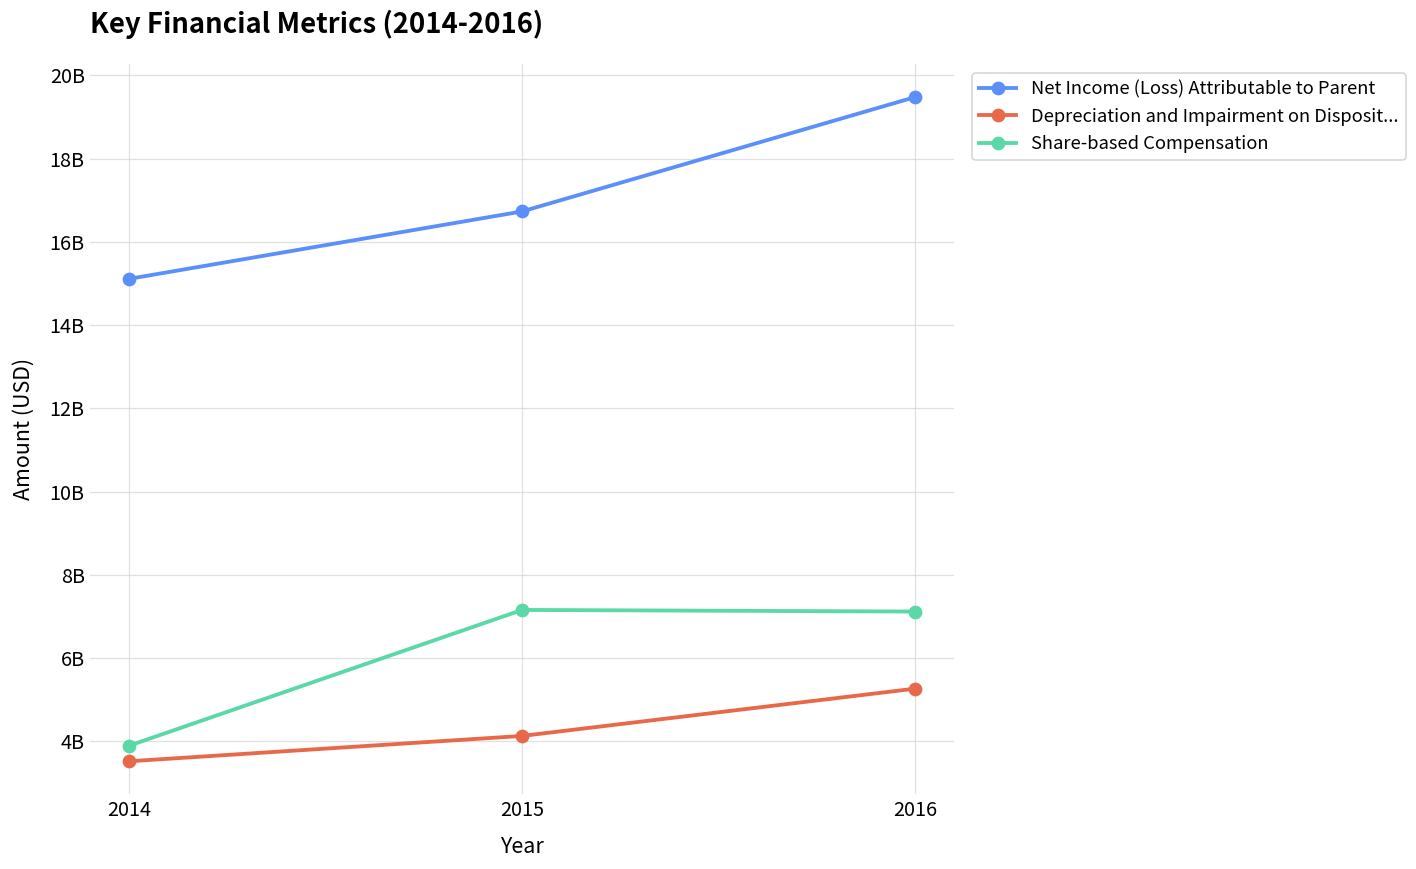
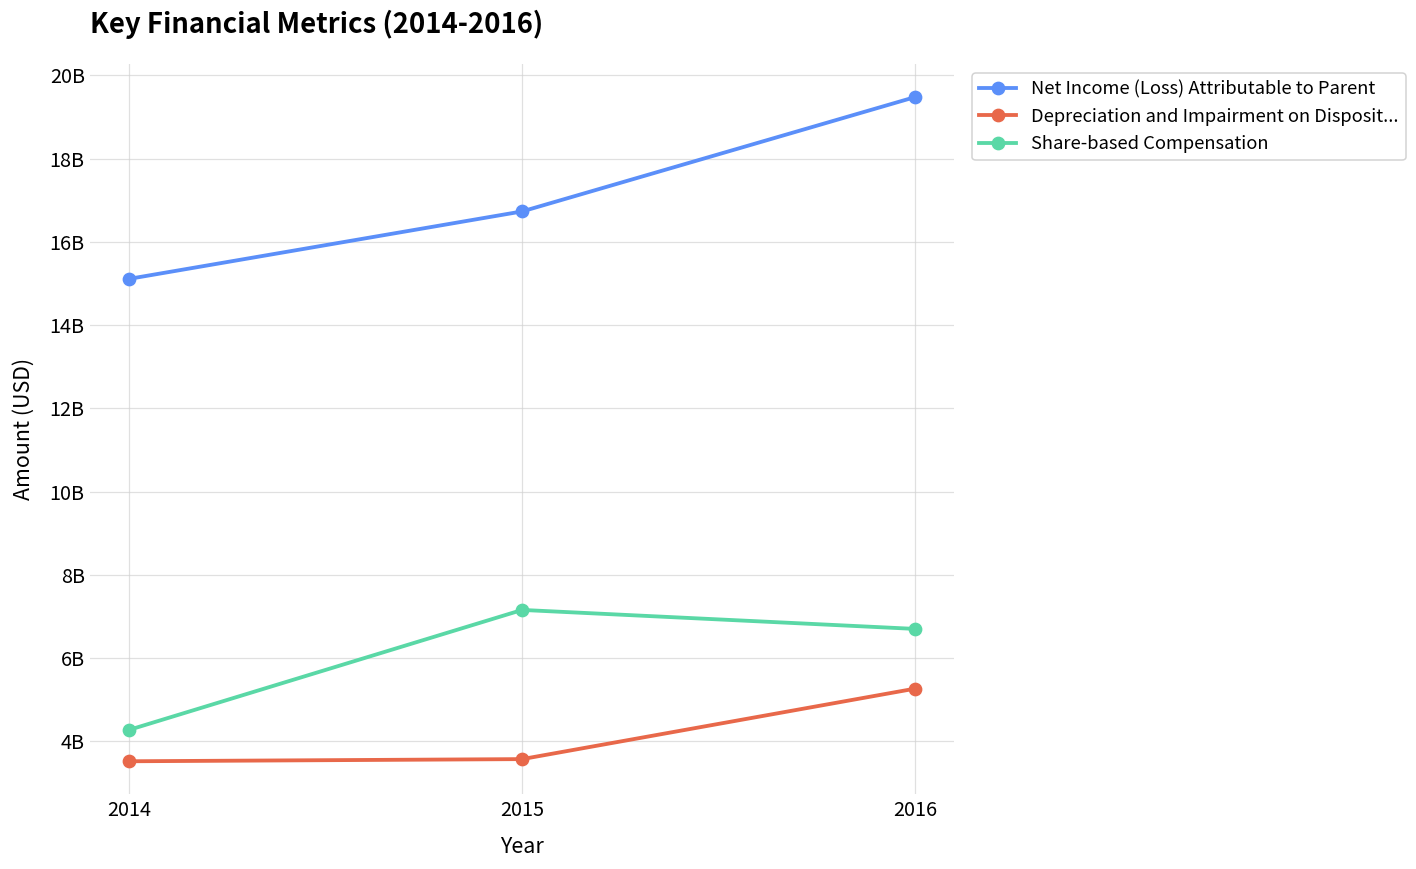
  {
    "Net Income (Loss) Attributable to Parent": {
      "2014": 15100000000,
      "2015": 16700000000,
      "2016": 19500000000
    },
    "Depreciation and Impairment on Disposit...": {
      "2014": 3500000000,
-     "2015": 4100000000,
+     "2015": 3600000000,
      "2016": 5300000000
    },
    "Share-based Compensation": {
-     "2014": 3900000000,
+     "2014": 4300000000,
      "2015": 7200000000,
-     "2016": 7100000000
+     "2016": 6700000000
    }
  }
